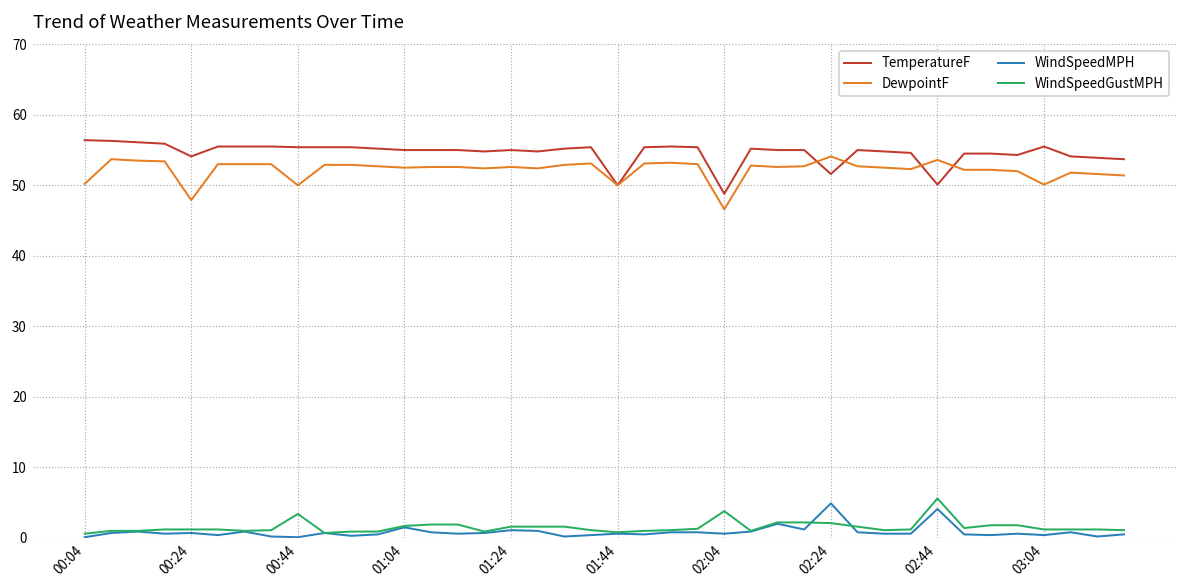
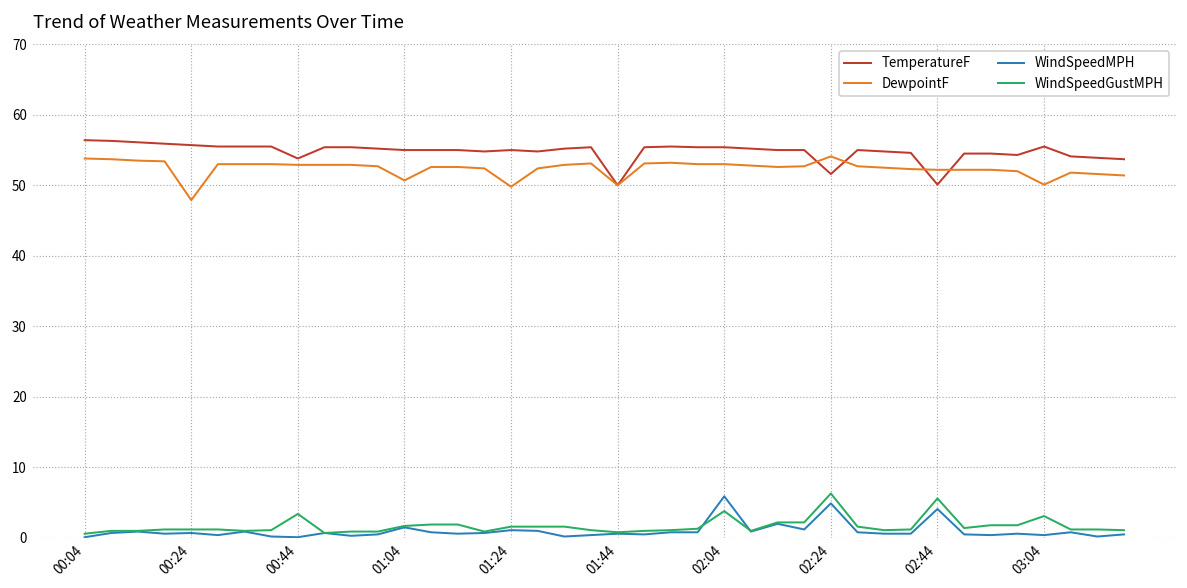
  {
    "TemperatureF": {
      "00:04": 56,
-     "00:24": 54,
-     "00:44": 55,
+     "00:24": 56,
+     "00:44": 54,
      "01:04": 55,
      "01:24": 55,
-     "02:04": 49,
+     "02:04": 55,
      "02:24": 52,
      "02:44": 50,
      "03:04": 56
    },
    "DewpointF": {
-     "00:04": 50,
+     "00:04": 54,
      "00:24": 48,
-     "00:44": 50,
-     "01:04": 53,
-     "01:24": 53,
-     "02:04": 47,
+     "00:44": 53,
+     "01:04": 51,
+     "01:24": 50,
+     "02:04": 53,
      "02:24": 54,
-     "02:44": 54,
+     "02:44": 52,
      "03:04": 50
    },
    "WindSpeedMPH": {
      "00:04": 0,
      "00:24": 1,
      "00:44": 0,
      "01:24": 1,
-     "02:04": 1,
+     "02:04": 6,
      "02:24": 5,
      "02:44": 4,
      "03:04": 0
    },
    "WindSpeedGustMPH": {
      "00:04": 1,
      "00:24": 1,
      "00:44": 3,
      "01:24": 2,
      "02:04": 4,
-     "02:24": 2,
+     "02:24": 6,
      "02:44": 6,
-     "03:04": 1
+     "03:04": 3
    }
  }
